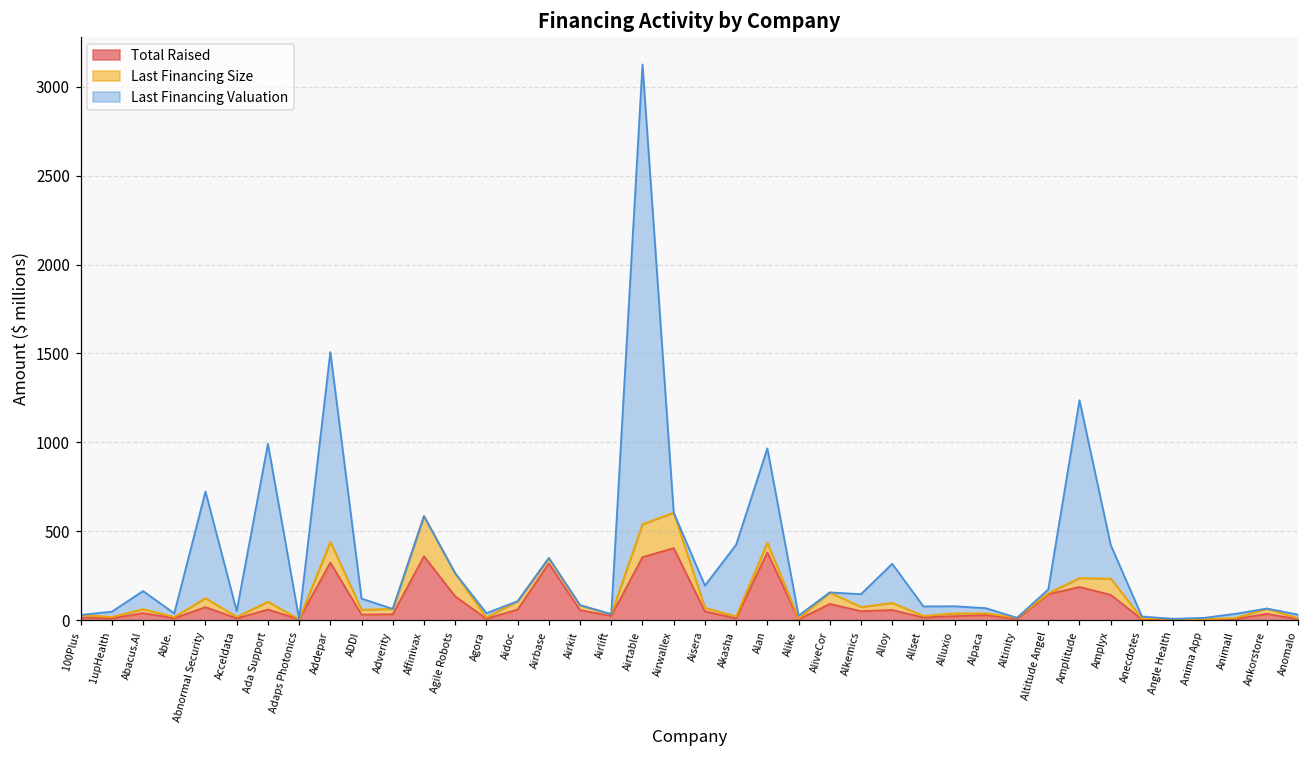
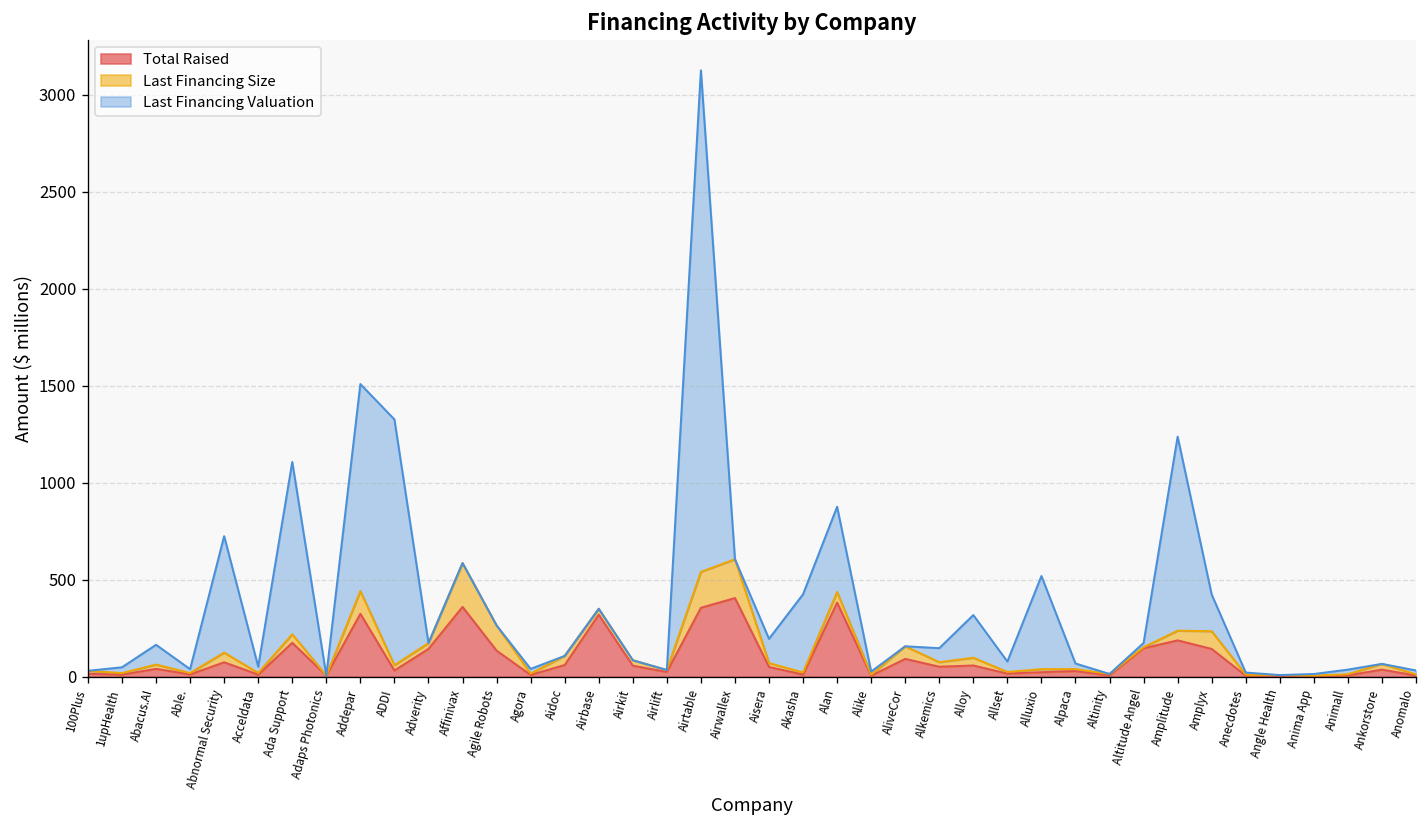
  {
    "Total Raised": {
      "Abacus.AI": 40,
      "Abnormal Security": 70,
-     "Ada Support": 60,
+     "Ada Support": 170,
      "Addepar": 320,
      "ADDI": 30,
-     "Adverity": 30,
+     "Adverity": 140,
      "Affinivax": 360,
      "Agile Robots": 130,
      "Aidoc": 60,
      "Airbase": 320,
      "Airkit": 60,
      "Airtable": 360,
      "Airwallex": 410,
      "Aisera": 50,
      "Alan": 380,
      "AliveCor": 90,
      "Alkemics": 50,
      "Alloy": 60,
      "Amplitude": 190,
      "Amplyx": 140,
      "Ankorstore": 40
    },
    "Last Financing Size": {
      "Abacus.AI": 20,
      "Abnormal Security": 50,
      "Ada Support": 40,
      "Addepar": 120,
      "ADDI": 30,
      "Airtable": 190,
      "Aisera": 20,
      "Alan": 50,
      "Alkemics": 20,
      "Alloy": 40,
      "Amplitude": 50,
      "Amplyx": 90
    },
    "Last Financing Valuation": {
      "1upHealth": 30,
      "Abacus.AI": 100,
      "Able.": 20,
      "Abnormal Security": 600,
      "Acceldata": 30,
      "Ada Support": 890,
      "Addepar": 1070,
-     "ADDI": 60,
+     "ADDI": 1270,
      "Agora": 20,
      "Airtable": 2590,
      "Aisera": 130,
      "Akasha": 400,
-     "Alan": 530,
+     "Alan": 440,
      "Alike": 20,
      "Alkemics": 70,
      "Alloy": 220,
      "Allset": 50,
-     "Alluxio": 40,
+     "Alluxio": 480,
      "Alpaca": 30,
      "Altitude Angel": 20,
      "Amplitude": 1000,
      "Amplyx": 190,
      "Animall": 20,
      "Anomalo": 20
    }
  }
